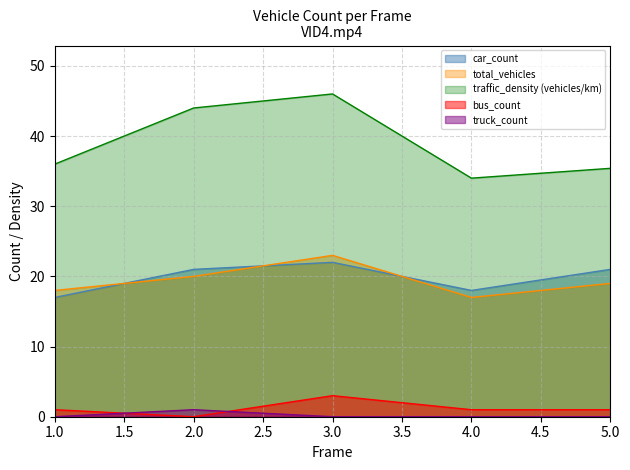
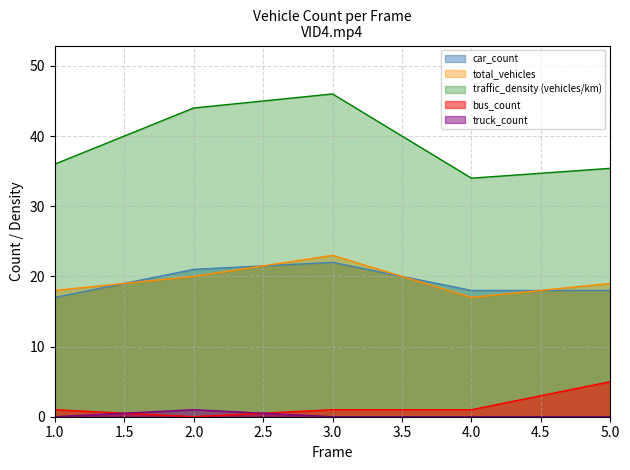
  {
    "car_count": {
      "1.0": 17,
      "2.0": 21,
      "3.0": 22,
      "4.0": 18,
-     "5.0": 21
+     "5.0": 18
    },
    "total_vehicles": {
      "1.0": 18,
      "2.0": 20,
      "3.0": 23,
      "4.0": 17,
      "5.0": 19
    },
    "traffic_density (vehicles/km)": {
      "1.0": 36,
      "2.0": 44,
      "3.0": 46,
      "4.0": 34,
      "5.0": 35
    },
    "bus_count": {
      "1.0": 1,
      "2.0": 0,
-     "3.0": 3,
+     "3.0": 1,
      "4.0": 1,
-     "5.0": 1
+     "5.0": 5
    },
    "truck_count": {
      "1.0": 0,
      "2.0": 1,
      "3.0": 0,
      "4.0": 0,
      "5.0": 0
    }
  }
